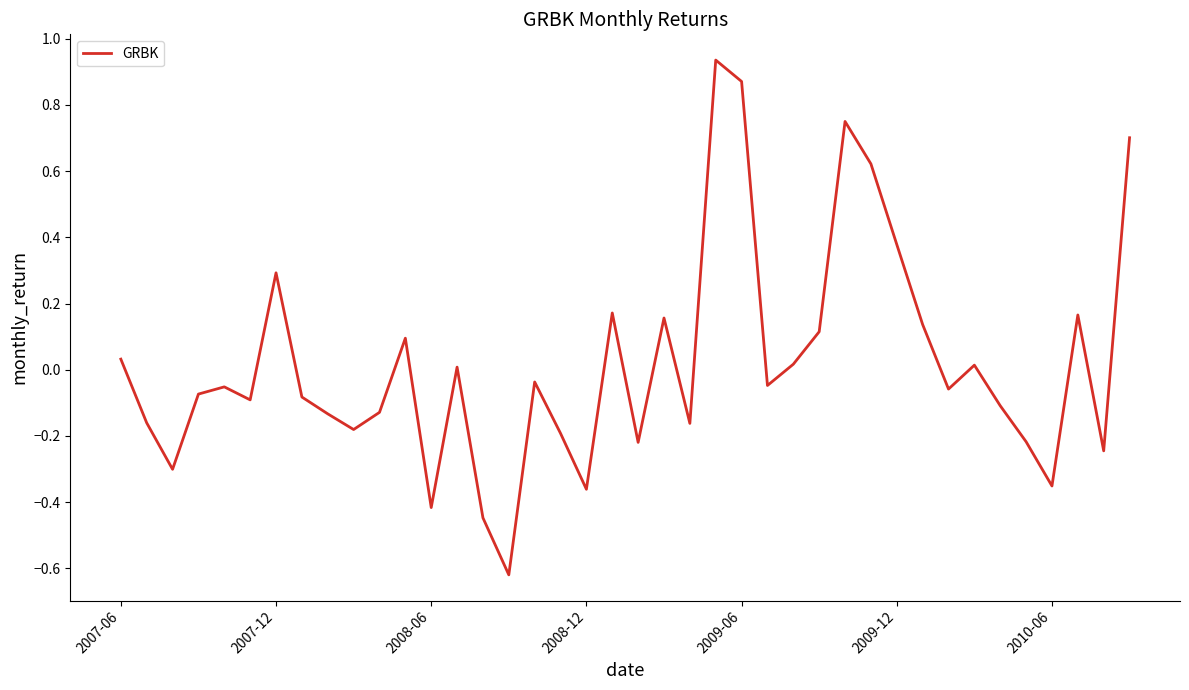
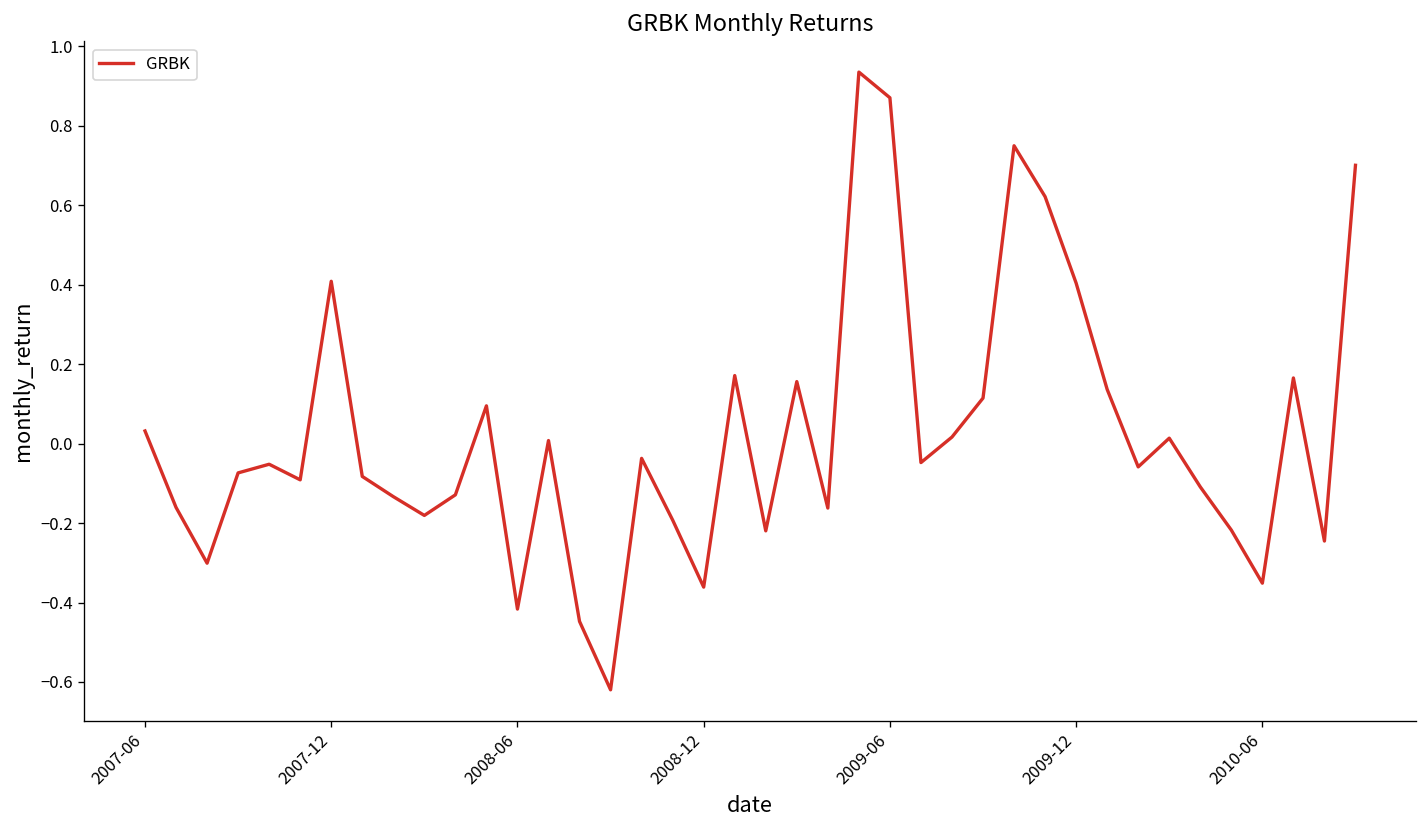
  {
    "2007-06": 0.03,
-   "2007-12": 0.29,
+   "2007-12": 0.41,
    "2008-06": -0.42,
    "2008-12": -0.36,
    "2009-06": 0.87,
-   "2009-12": 0.38,
+   "2009-12": 0.40,
    "2010-06": -0.35
  }
